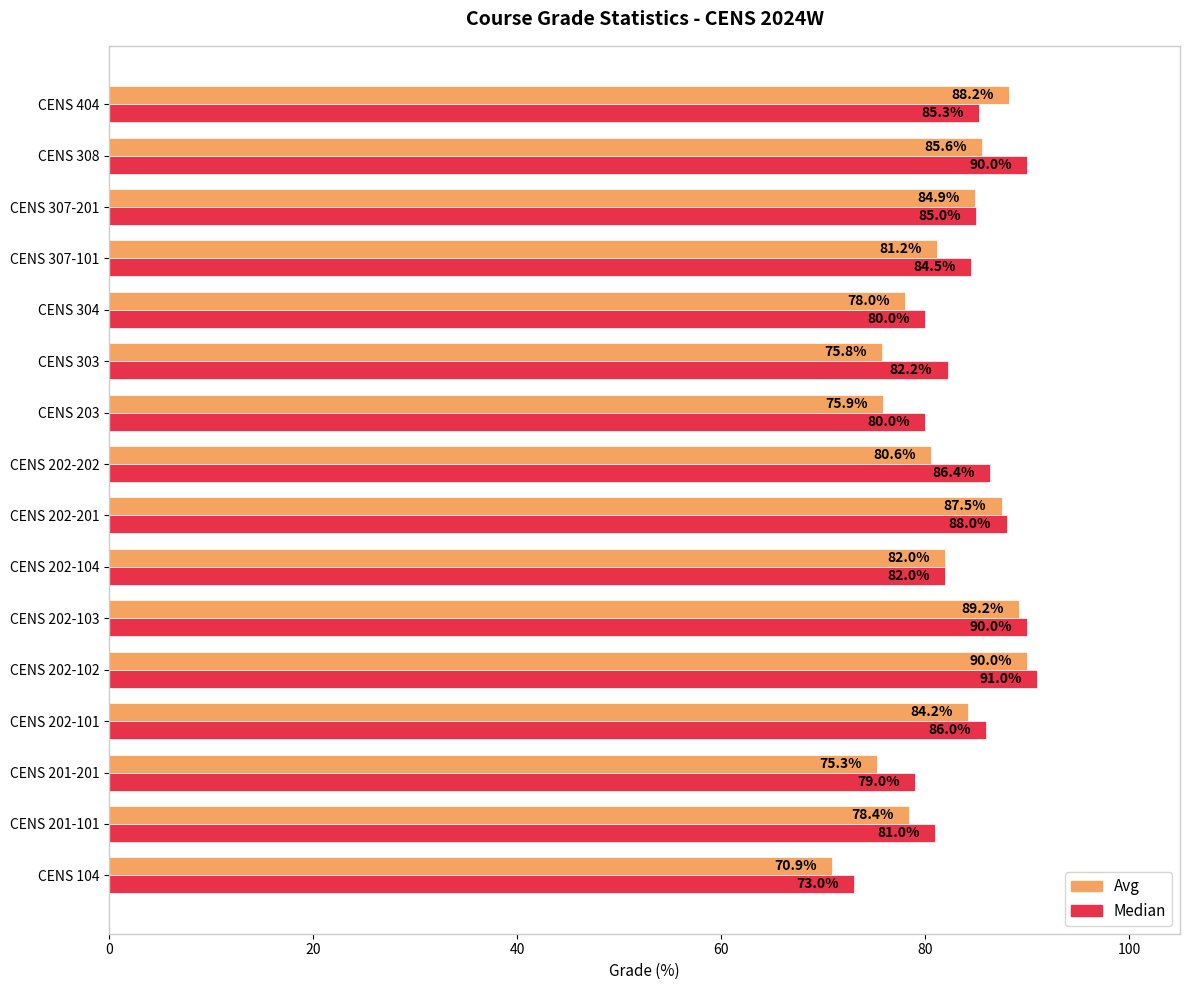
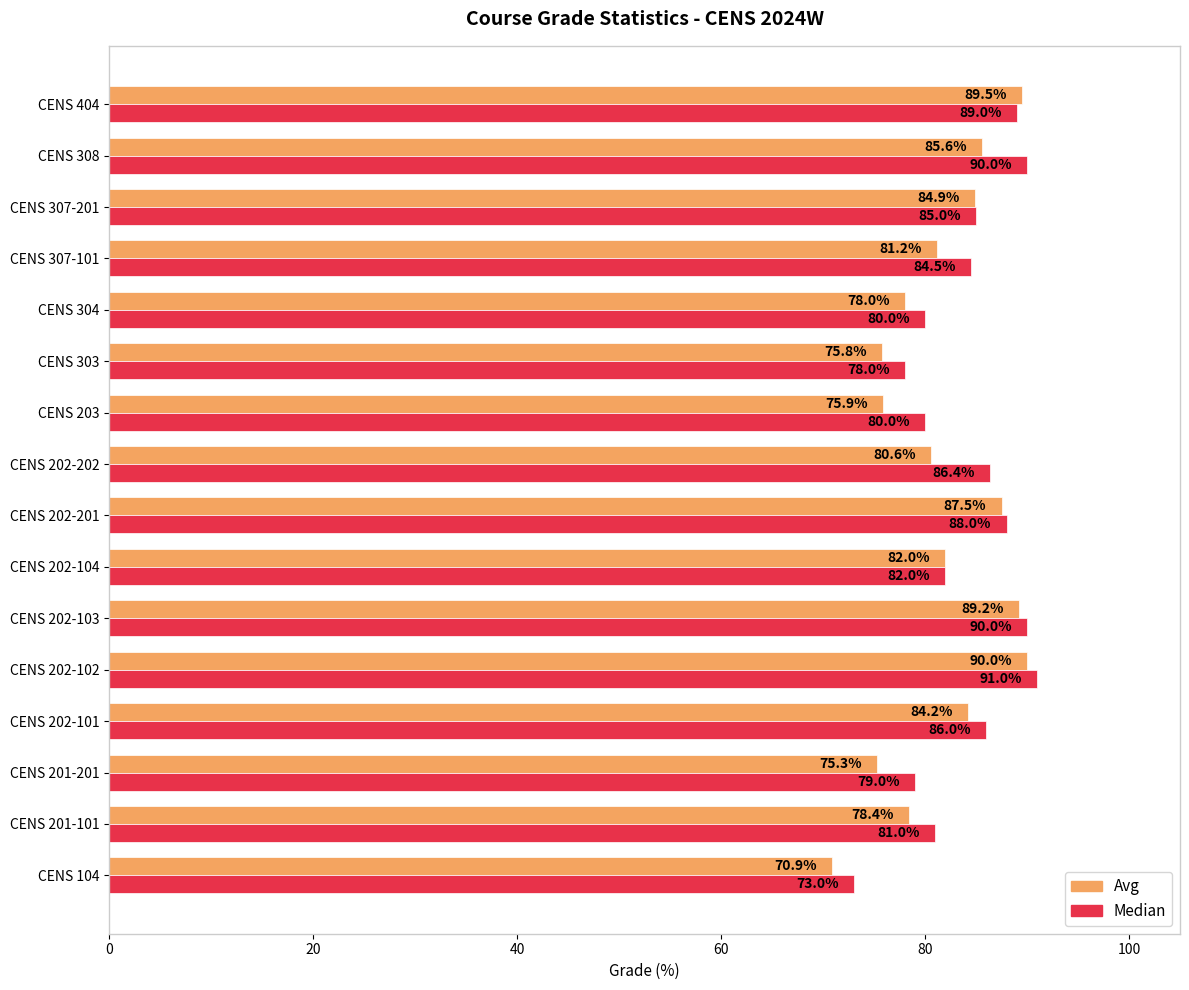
  {
    "Avg": {
-     "CENS 404": "88.2%",
+     "CENS 404": "89.5%",
      "CENS 308": "85.6%",
      "CENS 307-201": "84.9%",
      "CENS 307-101": "81.2%",
      "CENS 304": "78.0%",
      "CENS 303": "75.8%",
      "CENS 203": "75.9%",
      "CENS 202-202": "80.6%",
      "CENS 202-201": "87.5%",
      "CENS 202-104": "82.0%",
      "CENS 202-103": "89.2%",
      "CENS 202-102": "90.0%",
      "CENS 202-101": "84.2%",
      "CENS 201-201": "75.3%",
      "CENS 201-101": "78.4%",
      "CENS 104": "70.9%"
    },
    "Median": {
-     "CENS 404": "85.3%",
+     "CENS 404": "89.0%",
      "CENS 308": "90.0%",
      "CENS 307-201": "85.0%",
      "CENS 307-101": "84.5%",
      "CENS 304": "80.0%",
-     "CENS 303": "82.2%",
+     "CENS 303": "78.0%",
      "CENS 203": "80.0%",
      "CENS 202-202": "86.4%",
      "CENS 202-201": "88.0%",
      "CENS 202-104": "82.0%",
      "CENS 202-103": "90.0%",
      "CENS 202-102": "91.0%",
      "CENS 202-101": "86.0%",
      "CENS 201-201": "79.0%",
      "CENS 201-101": "81.0%",
      "CENS 104": "73.0%"
    }
  }
